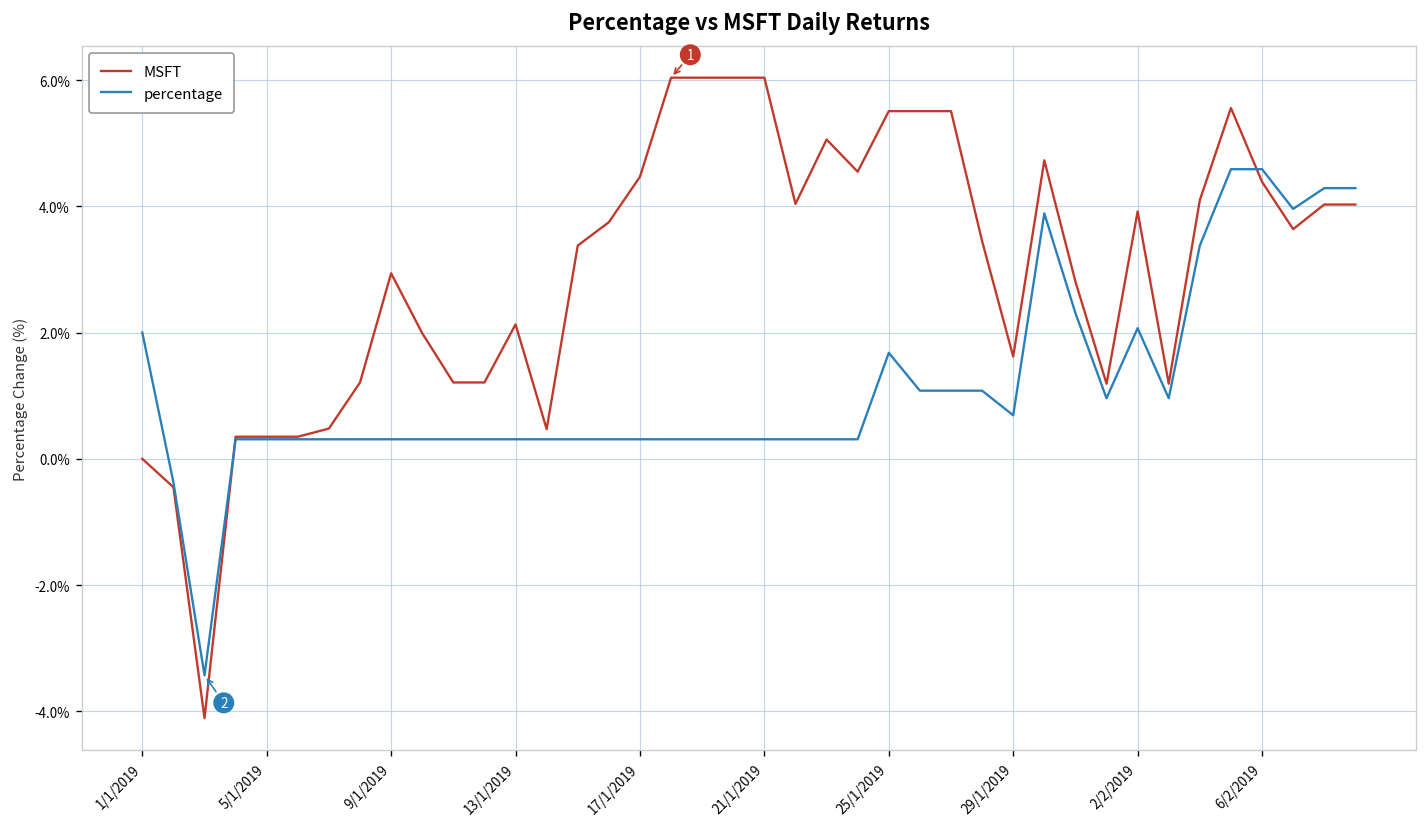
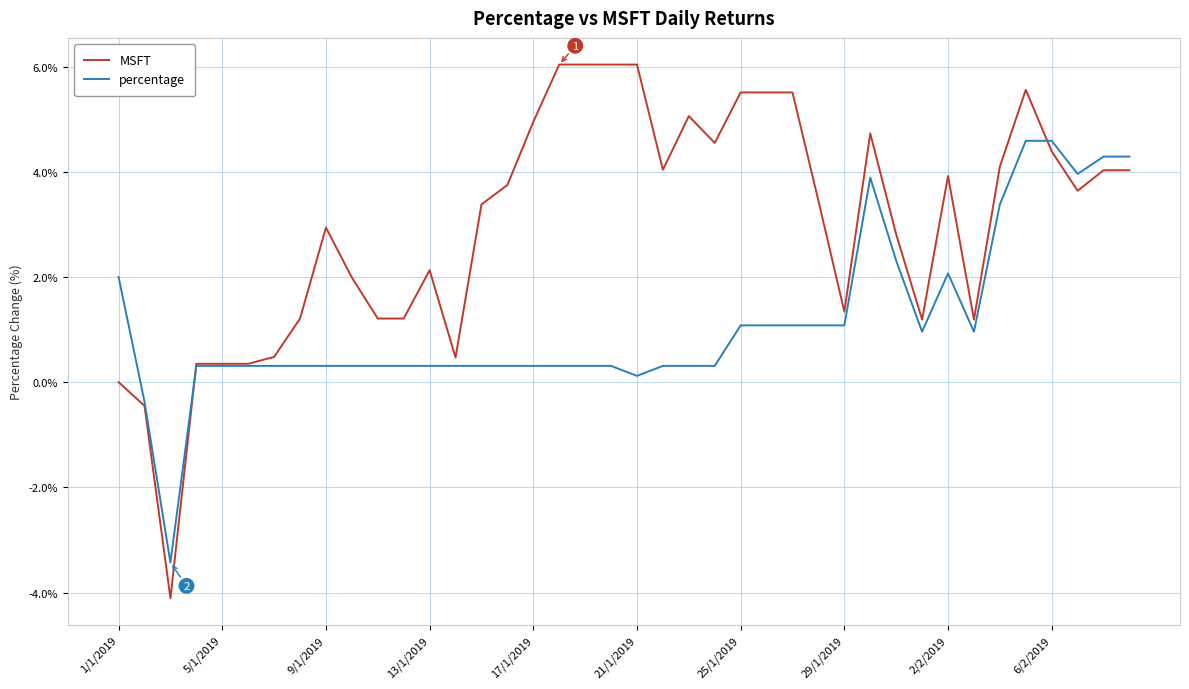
  {
    "MSFT": {
      "1/1/2019": "0.0%",
      "9/1/2019": "2.9%",
      "13/1/2019": "2.1%",
-     "17/1/2019": "4.5%",
+     "17/1/2019": "5.0%",
      "21/1/2019": "6.0%",
      "25/1/2019": "5.5%",
-     "29/1/2019": "1.6%",
+     "29/1/2019": "1.3%",
      "2/2/2019": "3.9%",
      "6/2/2019": "4.4%"
    },
    "percentage": {
      "1/1/2019": "2.0%",
      "9/1/2019": "0.3%",
      "13/1/2019": "0.3%",
      "17/1/2019": "0.3%",
-     "21/1/2019": "0.3%",
-     "25/1/2019": "1.7%",
-     "29/1/2019": "0.7%",
+     "21/1/2019": "0.1%",
+     "25/1/2019": "1.1%",
+     "29/1/2019": "1.1%",
      "2/2/2019": "2.1%",
      "6/2/2019": "4.6%"
    }
  }
